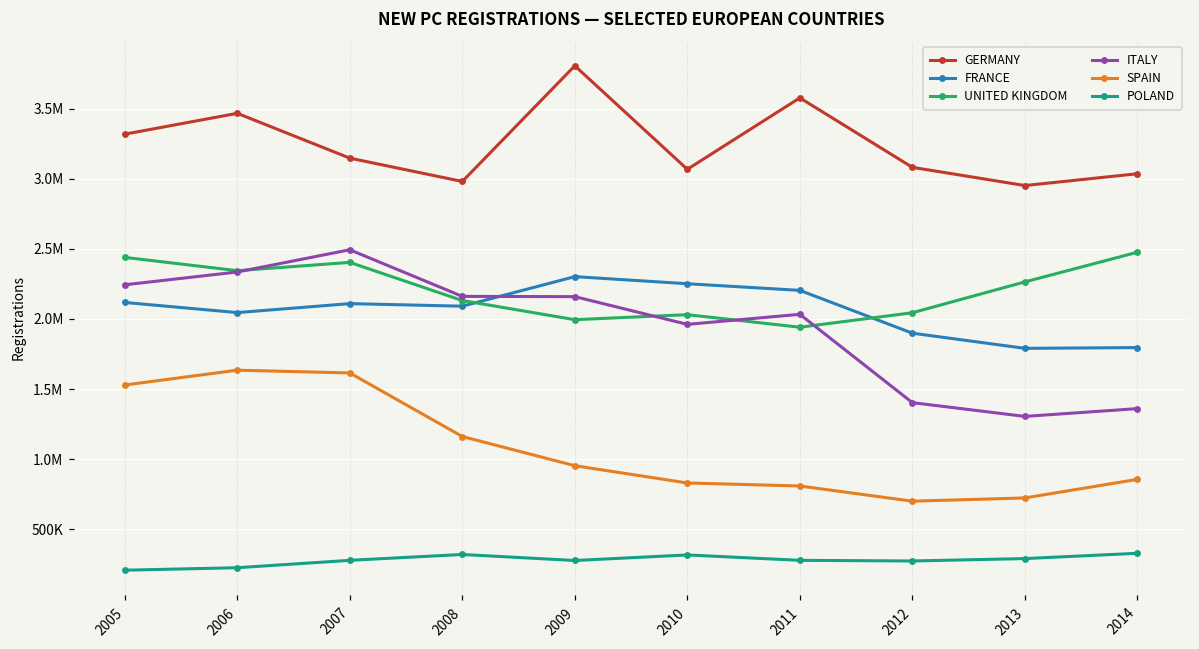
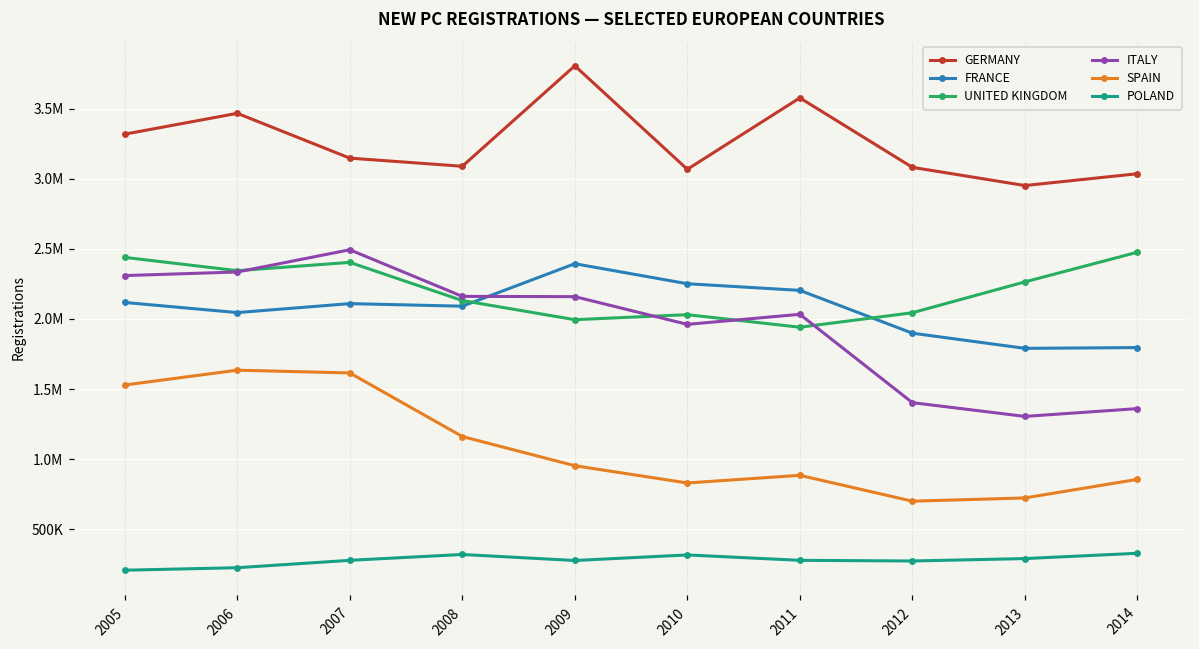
  {
    "GERMANY": {
      "2005": 3320000,
      "2006": 3470000,
      "2007": 3150000,
-     "2008": 2980000,
+     "2008": 3090000,
      "2009": 3810000,
      "2010": 3070000,
      "2011": 3580000,
      "2012": 3080000,
      "2013": 2950000,
      "2014": 3040000
    },
    "FRANCE": {
      "2005": 2120000,
      "2006": 2050000,
      "2007": 2110000,
      "2008": 2090000,
-     "2009": 2300000,
+     "2009": 2390000,
      "2010": 2250000,
      "2011": 2200000,
      "2012": 1900000,
      "2013": 1790000,
      "2014": 1800000
    },
    "ITALY": {
-     "2005": 2240000,
+     "2005": 2310000,
      "2007": 2490000,
      "2008": 2160000,
      "2009": 2160000,
      "2010": 1960000,
      "2011": 2030000,
      "2012": 1400000,
      "2013": 1300000,
      "2014": 1360000
    },
    "SPAIN": {
      "2005": 1530000,
      "2006": 1630000,
      "2007": 1610000,
      "2008": 1160000,
      "2009": 950000,
      "2010": 830000,
-     "2011": 810000,
+     "2011": 880000,
      "2012": 700000,
      "2013": 720000,
      "2014": 860000
    }
  }
